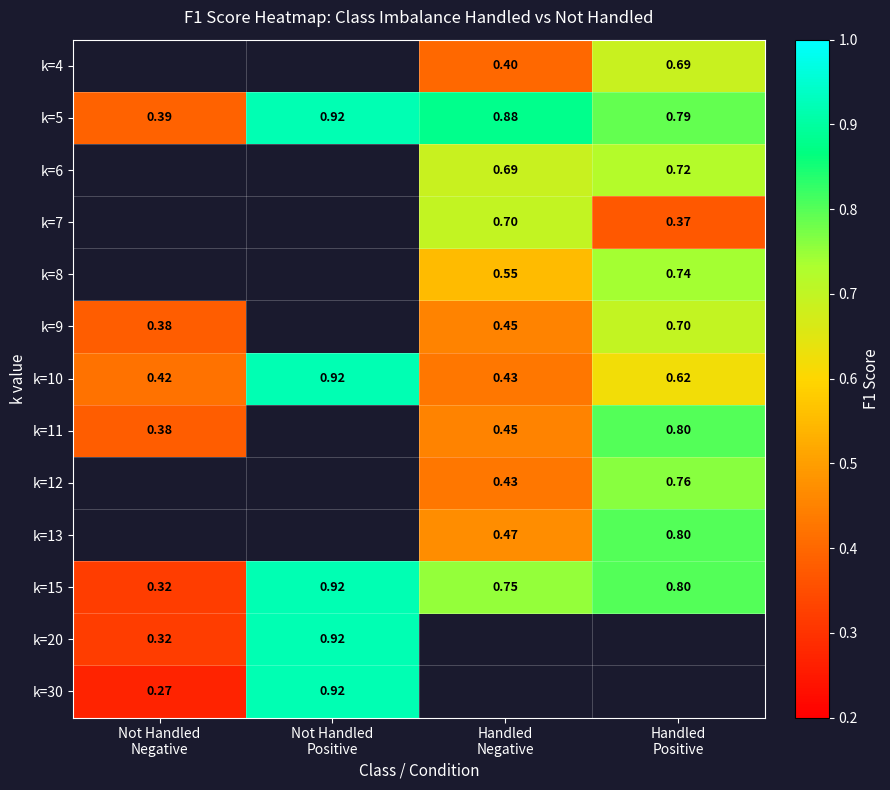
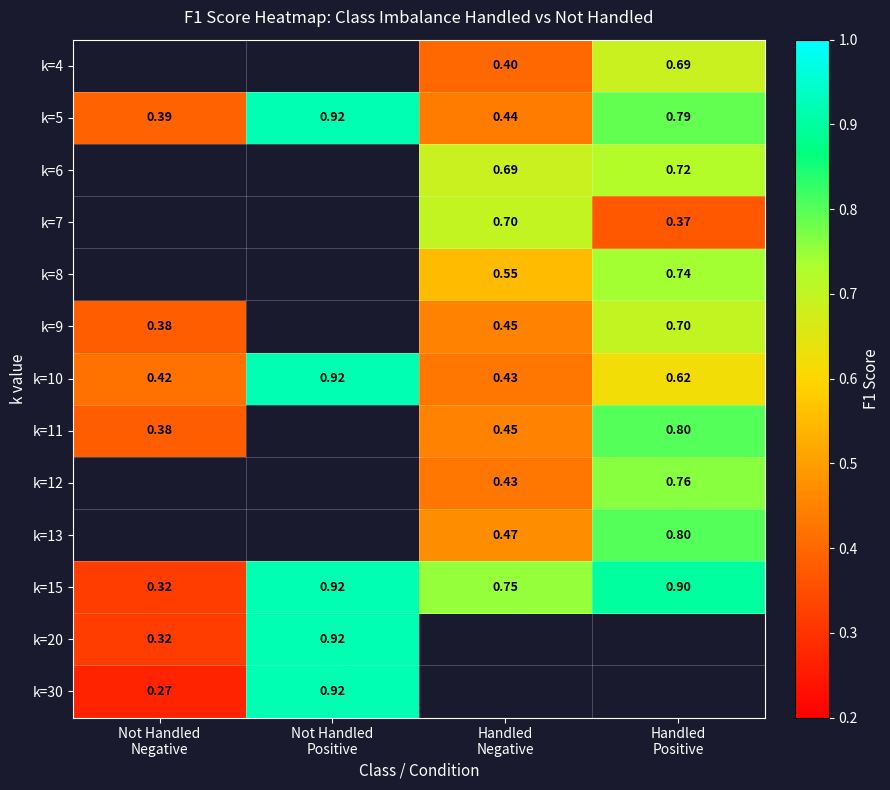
  {
    "k=4": {
      "Handled Negative": 0.40,
      "Handled Positive": 0.69
    },
    "k=5": {
      "Not Handled Negative": 0.39,
      "Not Handled Positive": 0.92,
-     "Handled Negative": 0.88,
+     "Handled Negative": 0.44,
      "Handled Positive": 0.79
    },
    "k=6": {
      "Handled Negative": 0.69,
      "Handled Positive": 0.72
    },
    "k=7": {
      "Handled Negative": 0.70,
      "Handled Positive": 0.37
    },
    "k=8": {
      "Handled Negative": 0.55,
      "Handled Positive": 0.74
    },
    "k=9": {
      "Not Handled Negative": 0.38,
      "Handled Negative": 0.45,
      "Handled Positive": 0.70
    },
    "k=10": {
      "Not Handled Negative": 0.42,
      "Not Handled Positive": 0.92,
      "Handled Negative": 0.43,
      "Handled Positive": 0.62
    },
    "k=11": {
      "Not Handled Negative": 0.38,
      "Handled Negative": 0.45,
      "Handled Positive": 0.80
    },
    "k=12": {
      "Handled Negative": 0.43,
      "Handled Positive": 0.76
    },
    "k=13": {
      "Handled Negative": 0.47,
      "Handled Positive": 0.80
    },
    "k=15": {
      "Not Handled Negative": 0.32,
      "Not Handled Positive": 0.92,
      "Handled Negative": 0.75,
-     "Handled Positive": 0.80
+     "Handled Positive": 0.90
    },
    "k=20": {
      "Not Handled Negative": 0.32,
      "Not Handled Positive": 0.92
    },
    "k=30": {
      "Not Handled Negative": 0.27,
      "Not Handled Positive": 0.92
    }
  }
